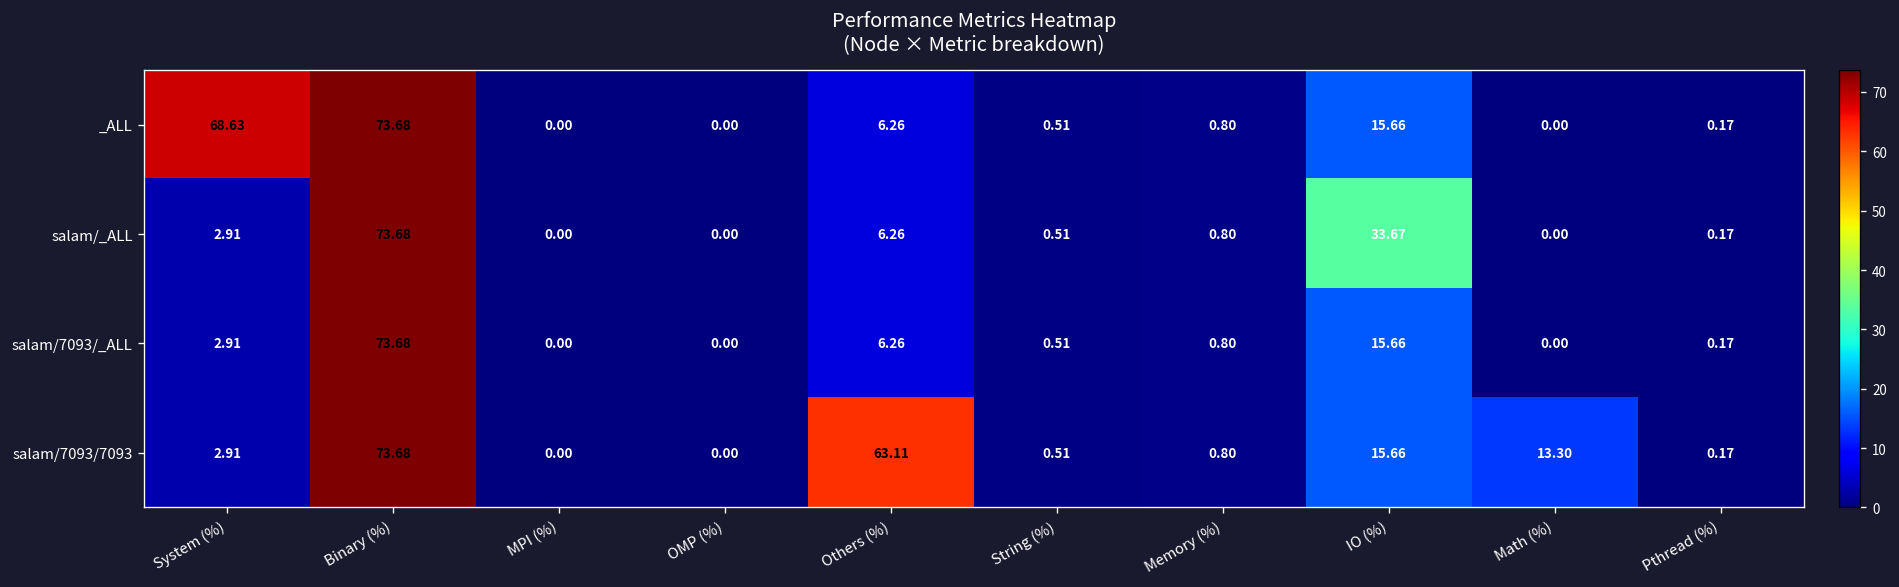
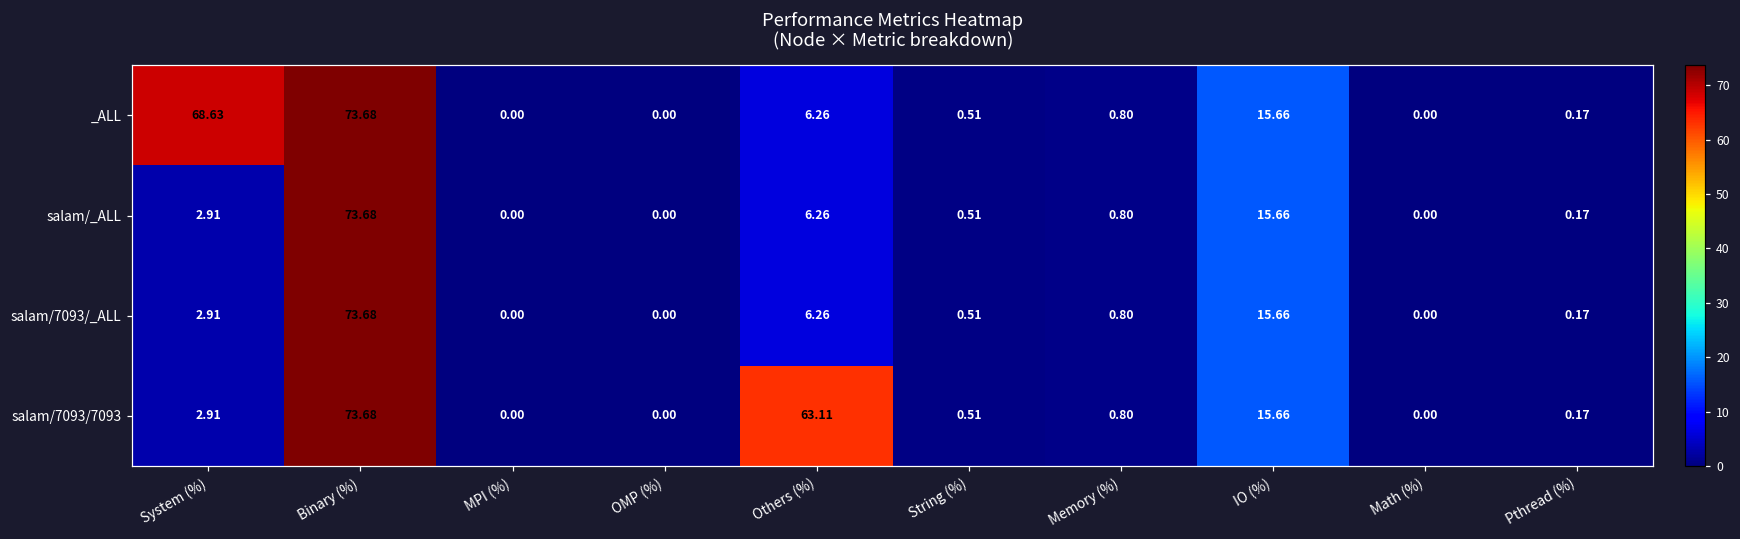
  {
    "_ALL": {
      "System (%)": 68.63,
      "Binary (%)": 73.68,
      "MPI (%)": 0.00,
      "OMP (%)": 0.00,
      "Others (%)": 6.26,
      "String (%)": 0.51,
      "Memory (%)": 0.80,
      "IO (%)": 15.66,
      "Math (%)": 0.00,
      "Pthread (%)": 0.17
    },
    "salam/_ALL": {
      "System (%)": 2.91,
      "Binary (%)": 73.68,
      "MPI (%)": 0.00,
      "OMP (%)": 0.00,
      "Others (%)": 6.26,
      "String (%)": 0.51,
      "Memory (%)": 0.80,
-     "IO (%)": 33.67,
+     "IO (%)": 15.66,
      "Math (%)": 0.00,
      "Pthread (%)": 0.17
    },
    "salam/7093/_ALL": {
      "System (%)": 2.91,
      "Binary (%)": 73.68,
      "MPI (%)": 0.00,
      "OMP (%)": 0.00,
      "Others (%)": 6.26,
      "String (%)": 0.51,
      "Memory (%)": 0.80,
      "IO (%)": 15.66,
      "Math (%)": 0.00,
      "Pthread (%)": 0.17
    },
    "salam/7093/7093": {
      "System (%)": 2.91,
      "Binary (%)": 73.68,
      "MPI (%)": 0.00,
      "OMP (%)": 0.00,
      "Others (%)": 63.11,
      "String (%)": 0.51,
      "Memory (%)": 0.80,
      "IO (%)": 15.66,
-     "Math (%)": 13.30,
+     "Math (%)": 0.00,
      "Pthread (%)": 0.17
    }
  }
